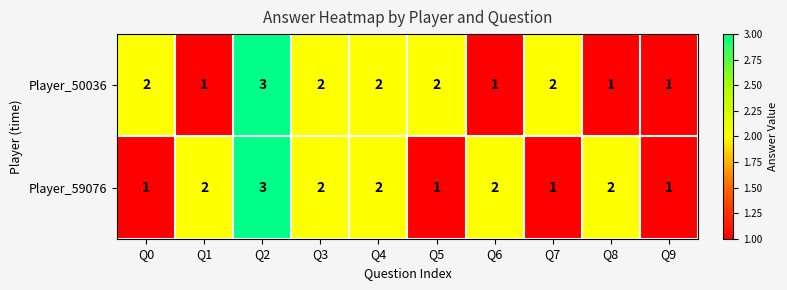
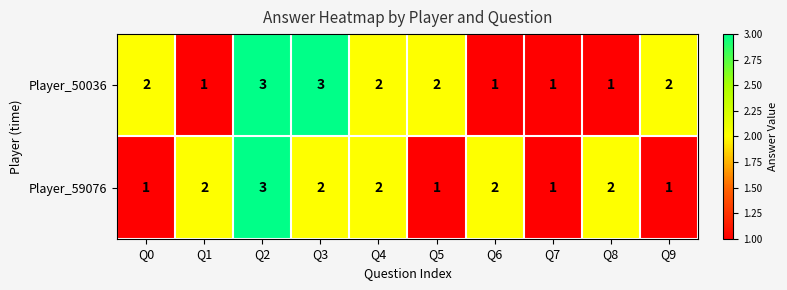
  {
    "Player_50036": {
      "Q0": 2,
      "Q1": 1,
      "Q2": 3,
-     "Q3": 2,
+     "Q3": 3,
      "Q4": 2,
      "Q5": 2,
      "Q6": 1,
-     "Q7": 2,
+     "Q7": 1,
      "Q8": 1,
-     "Q9": 1
+     "Q9": 2
    },
    "Player_59076": {
      "Q0": 1,
      "Q1": 2,
      "Q2": 3,
      "Q3": 2,
      "Q4": 2,
      "Q5": 1,
      "Q6": 2,
      "Q7": 1,
      "Q8": 2,
      "Q9": 1
    }
  }
